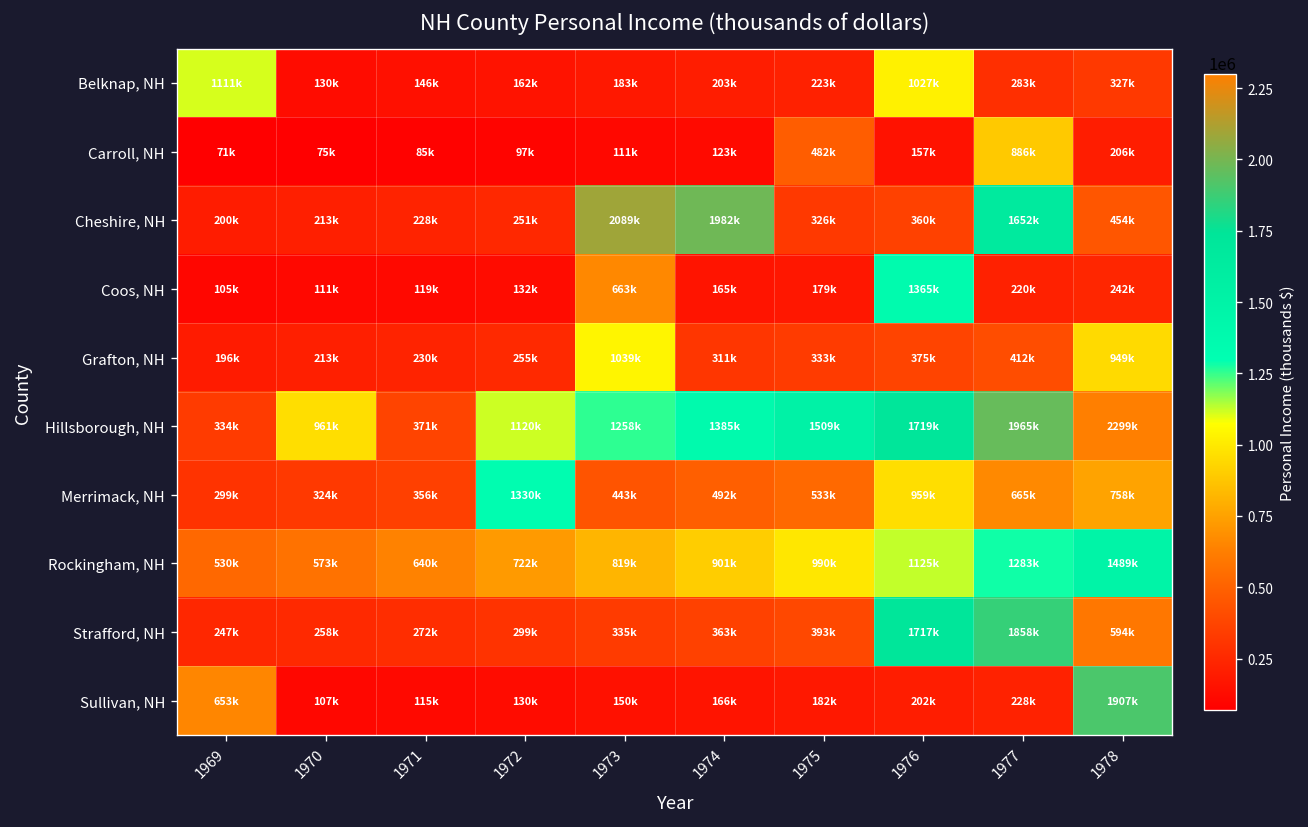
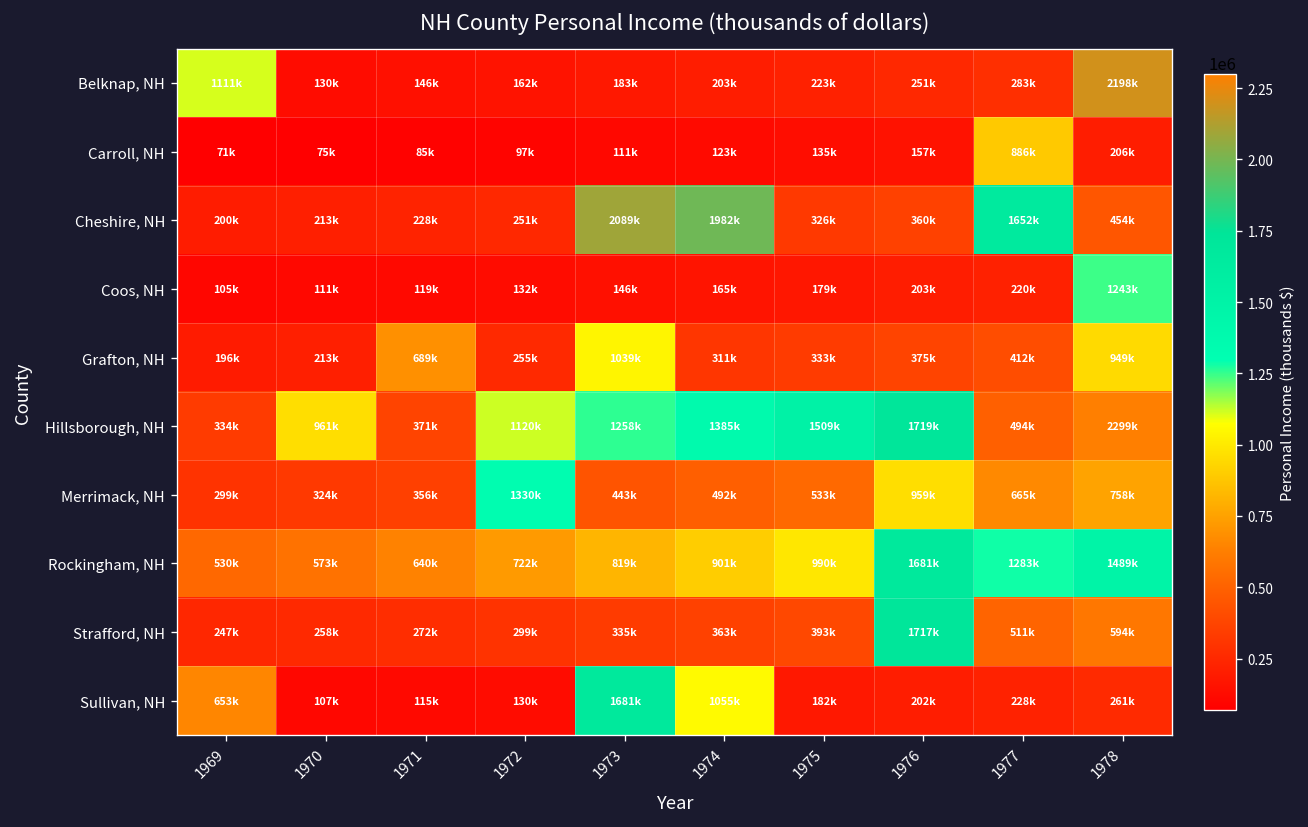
  {
    "Belknap, NH": {
      "1969": "1111k",
      "1970": "130k",
      "1971": "146k",
      "1972": "162k",
      "1973": "183k",
      "1974": "203k",
      "1975": "223k",
-     "1976": "1027k",
+     "1976": "251k",
      "1977": "283k",
-     "1978": "327k"
+     "1978": "2198k"
    },
    "Carroll, NH": {
      "1969": "71k",
      "1970": "75k",
      "1971": "85k",
      "1972": "97k",
      "1973": "111k",
      "1974": "123k",
-     "1975": "482k",
+     "1975": "135k",
      "1976": "157k",
      "1977": "886k",
      "1978": "206k"
    },
    "Cheshire, NH": {
      "1969": "200k",
      "1970": "213k",
      "1971": "228k",
      "1972": "251k",
      "1973": "2089k",
      "1974": "1982k",
      "1975": "326k",
      "1976": "360k",
      "1977": "1652k",
      "1978": "454k"
    },
    "Coos, NH": {
      "1969": "105k",
      "1970": "111k",
      "1971": "119k",
      "1972": "132k",
-     "1973": "663k",
+     "1973": "146k",
      "1974": "165k",
      "1975": "179k",
-     "1976": "1365k",
+     "1976": "203k",
      "1977": "220k",
-     "1978": "242k"
+     "1978": "1243k"
    },
    "Grafton, NH": {
      "1969": "196k",
      "1970": "213k",
-     "1971": "230k",
+     "1971": "689k",
      "1972": "255k",
      "1973": "1039k",
      "1974": "311k",
      "1975": "333k",
      "1976": "375k",
      "1977": "412k",
      "1978": "949k"
    },
    "Hillsborough, NH": {
      "1969": "334k",
      "1970": "961k",
      "1971": "371k",
      "1972": "1120k",
      "1973": "1258k",
      "1974": "1385k",
      "1975": "1509k",
      "1976": "1719k",
-     "1977": "1965k",
+     "1977": "494k",
      "1978": "2299k"
    },
    "Merrimack, NH": {
      "1969": "299k",
      "1970": "324k",
      "1971": "356k",
      "1972": "1330k",
      "1973": "443k",
      "1974": "492k",
      "1975": "533k",
      "1976": "959k",
      "1977": "665k",
      "1978": "758k"
    },
    "Rockingham, NH": {
      "1969": "530k",
      "1970": "573k",
      "1971": "640k",
      "1972": "722k",
      "1973": "819k",
      "1974": "901k",
      "1975": "990k",
-     "1976": "1125k",
+     "1976": "1681k",
      "1977": "1283k",
      "1978": "1489k"
    },
    "Strafford, NH": {
      "1969": "247k",
      "1970": "258k",
      "1971": "272k",
      "1972": "299k",
      "1973": "335k",
      "1974": "363k",
      "1975": "393k",
      "1976": "1717k",
-     "1977": "1858k",
+     "1977": "511k",
      "1978": "594k"
    },
    "Sullivan, NH": {
      "1969": "653k",
      "1970": "107k",
      "1971": "115k",
      "1972": "130k",
-     "1973": "150k",
-     "1974": "166k",
+     "1973": "1681k",
+     "1974": "1055k",
      "1975": "182k",
      "1976": "202k",
      "1977": "228k",
-     "1978": "1907k"
+     "1978": "261k"
    }
  }
